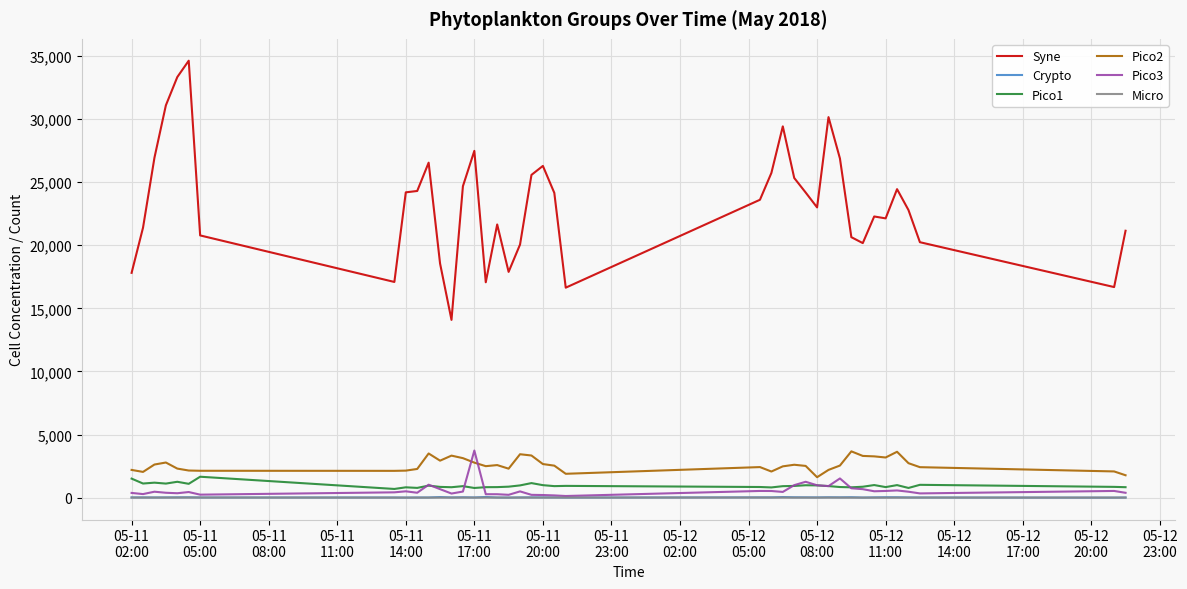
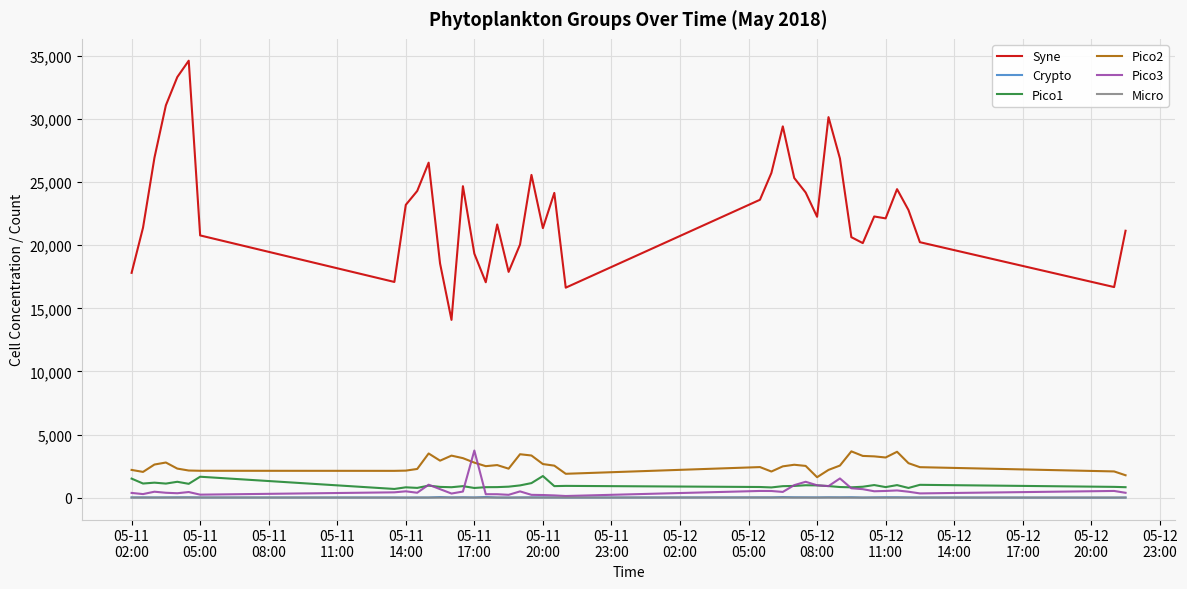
  {
    "Syne": {
      "05-11 02:00": "17,800",
      "05-11 05:00": "20,800",
-     "05-11 14:00": "24,200",
-     "05-11 17:00": "27,500",
-     "05-11 20:00": "26,300",
-     "05-12 08:00": "23,000",
+     "05-11 14:00": "23,200",
+     "05-11 17:00": "19,300",
+     "05-11 20:00": "21,400",
+     "05-12 08:00": "22,300",
      "05-12 11:00": "22,100"
    },
    "Pico1": {
      "05-11 02:00": "1,500",
      "05-11 05:00": "1,700",
      "05-11 14:00": "800",
      "05-11 17:00": "800",
-     "05-11 20:00": "1,000",
+     "05-11 20:00": "1,700",
      "05-12 11:00": "800"
    },
    "Pico2": {
      "05-11 02:00": "2,200",
      "05-11 05:00": "2,100",
      "05-11 14:00": "2,100",
      "05-11 17:00": "2,800",
      "05-11 20:00": "2,700",
      "05-12 08:00": "1,600",
      "05-12 11:00": "3,200"
    },
    "Pico3": {
      "05-11 02:00": "400",
      "05-11 05:00": "200",
      "05-11 14:00": "500",
      "05-11 17:00": "3,700",
      "05-12 11:00": "500"
    }
  }
